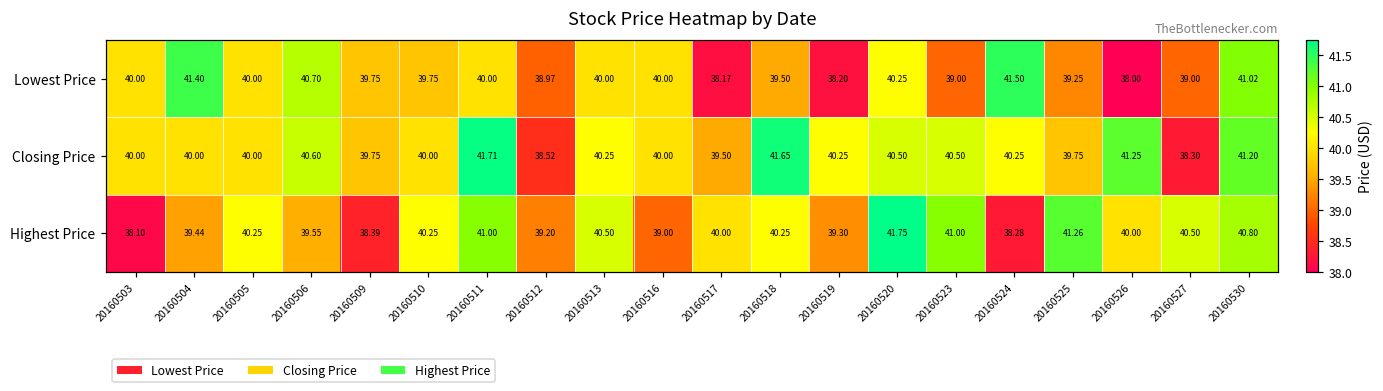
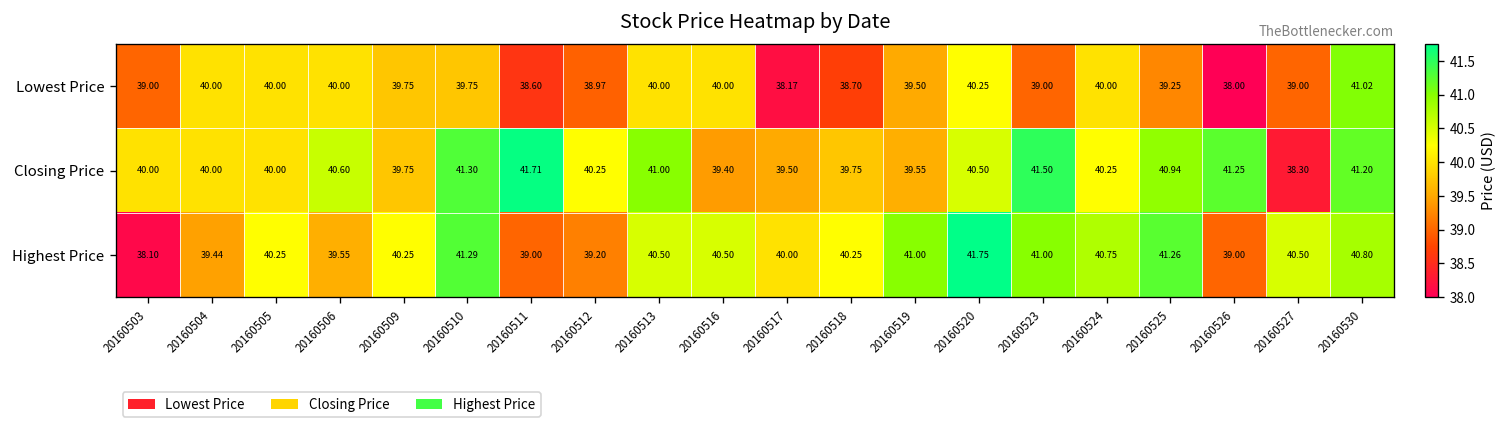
  {
    "Lowest Price": {
-     "20160503": 40.00,
-     "20160504": 41.40,
+     "20160503": 39.00,
+     "20160504": 40.00,
      "20160505": 40.00,
-     "20160506": 40.70,
+     "20160506": 40.00,
      "20160509": 39.75,
      "20160510": 39.75,
-     "20160511": 40.00,
+     "20160511": 38.60,
      "20160512": 38.97,
      "20160513": 40.00,
      "20160516": 40.00,
      "20160517": 38.17,
-     "20160518": 39.50,
-     "20160519": 38.20,
+     "20160518": 38.70,
+     "20160519": 39.50,
      "20160520": 40.25,
      "20160523": 39.00,
-     "20160524": 41.50,
+     "20160524": 40.00,
      "20160525": 39.25,
      "20160526": 38.00,
      "20160527": 39.00,
      "20160530": 41.02
    },
    "Closing Price": {
      "20160503": 40.00,
      "20160504": 40.00,
      "20160505": 40.00,
      "20160506": 40.60,
      "20160509": 39.75,
-     "20160510": 40.00,
+     "20160510": 41.30,
      "20160511": 41.71,
-     "20160512": 38.52,
-     "20160513": 40.25,
-     "20160516": 40.00,
+     "20160512": 40.25,
+     "20160513": 41.00,
+     "20160516": 39.40,
      "20160517": 39.50,
-     "20160518": 41.65,
-     "20160519": 40.25,
+     "20160518": 39.75,
+     "20160519": 39.55,
      "20160520": 40.50,
-     "20160523": 40.50,
+     "20160523": 41.50,
      "20160524": 40.25,
-     "20160525": 39.75,
+     "20160525": 40.94,
      "20160526": 41.25,
      "20160527": 38.30,
      "20160530": 41.20
    },
    "Highest Price": {
      "20160503": 38.10,
      "20160504": 39.44,
      "20160505": 40.25,
      "20160506": 39.55,
-     "20160509": 38.39,
-     "20160510": 40.25,
-     "20160511": 41.00,
+     "20160509": 40.25,
+     "20160510": 41.29,
+     "20160511": 39.00,
      "20160512": 39.20,
      "20160513": 40.50,
-     "20160516": 39.00,
+     "20160516": 40.50,
      "20160517": 40.00,
      "20160518": 40.25,
-     "20160519": 39.30,
+     "20160519": 41.00,
      "20160520": 41.75,
      "20160523": 41.00,
-     "20160524": 38.28,
+     "20160524": 40.75,
      "20160525": 41.26,
-     "20160526": 40.00,
+     "20160526": 39.00,
      "20160527": 40.50,
      "20160530": 40.80
    }
  }
